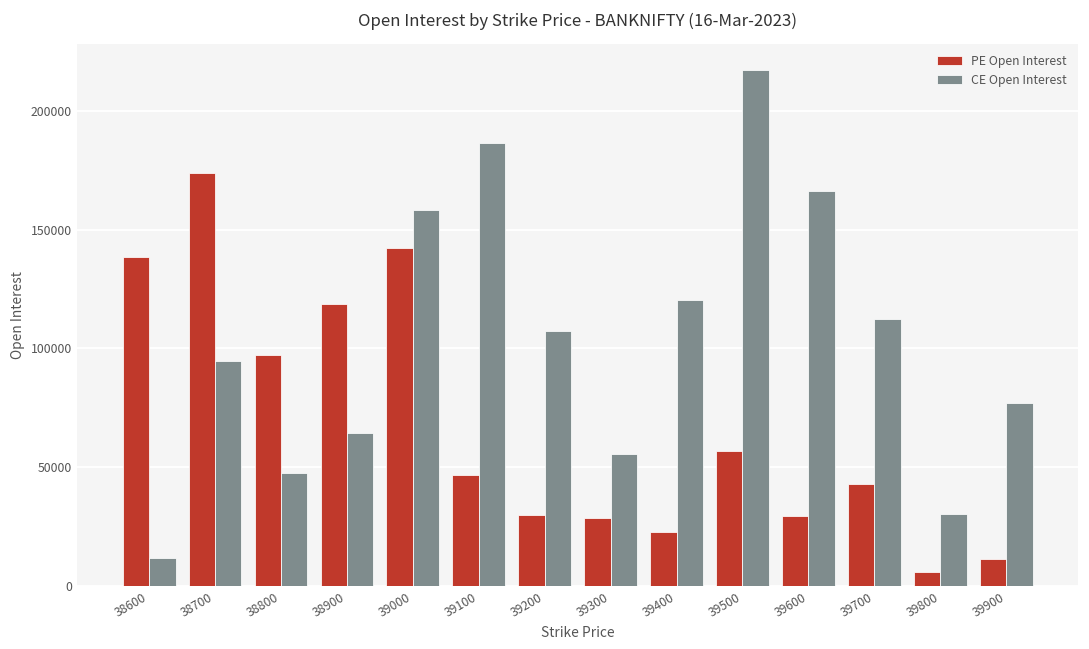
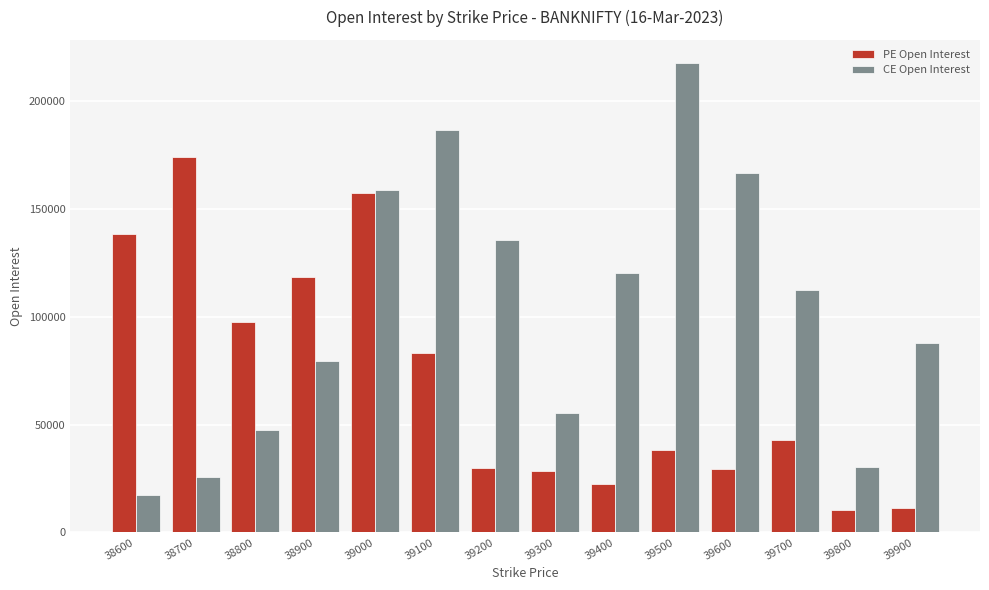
  {
    "PE Open Interest": {
      "38600": 138000,
      "38700": 174000,
      "38800": 97000,
      "38900": 119000,
-     "39000": 142000,
-     "39100": 47000,
+     "39000": 157000,
+     "39100": 83000,
      "39200": 30000,
      "39300": 28000,
      "39400": 22000,
-     "39500": 57000,
+     "39500": 38000,
      "39600": 29000,
      "39700": 43000,
-     "39800": 6000,
+     "39800": 11000,
      "39900": 11000
    },
    "CE Open Interest": {
-     "38600": 12000,
-     "38700": 95000,
+     "38600": 17000,
+     "38700": 26000,
      "38800": 47000,
-     "38900": 64000,
+     "38900": 79000,
      "39000": 158000,
      "39100": 186000,
-     "39200": 107000,
+     "39200": 136000,
      "39300": 55000,
      "39400": 120000,
      "39500": 217000,
      "39600": 166000,
      "39700": 112000,
      "39800": 30000,
-     "39900": 77000
+     "39900": 88000
    }
  }
